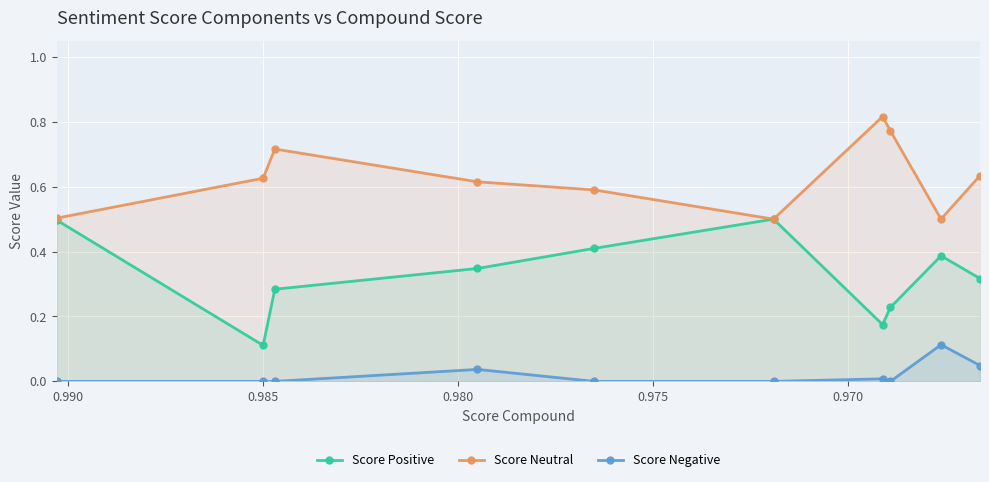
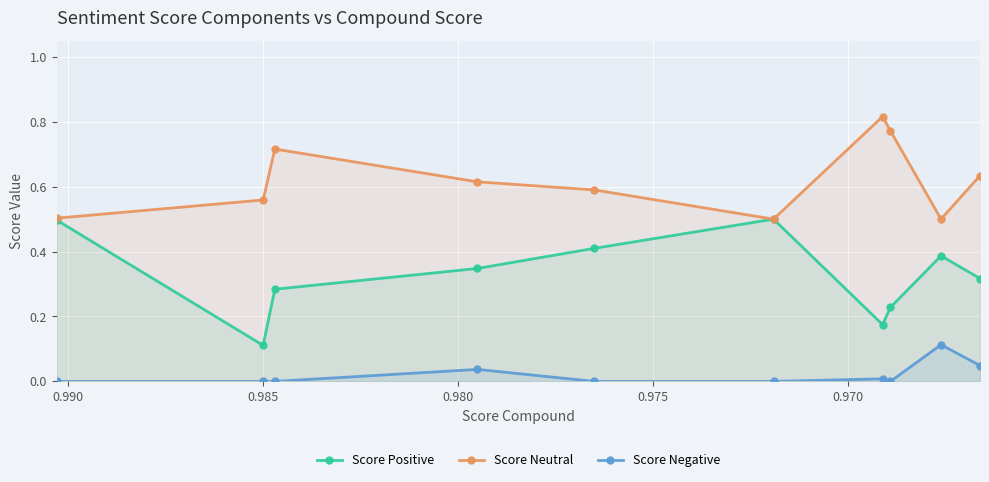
  {
    "Score Positive": {
      "0.985": 0.11
    },
    "Score Neutral": {
-     "0.985": 0.63
+     "0.985": 0.56
    },
    "Score Negative": {
      "0.985": 0.00
    }
  }
